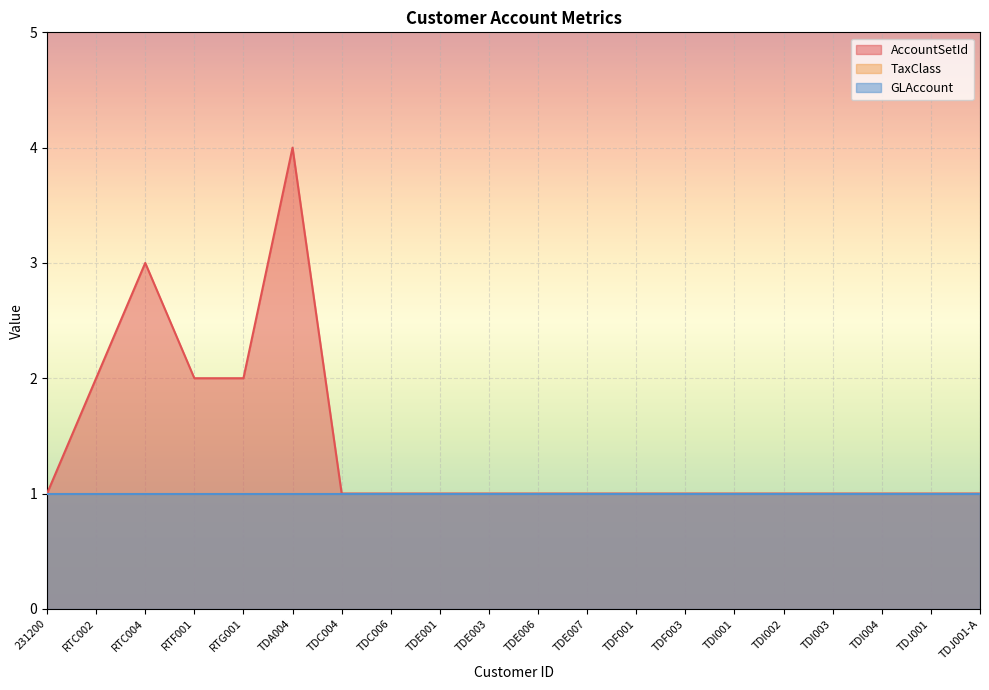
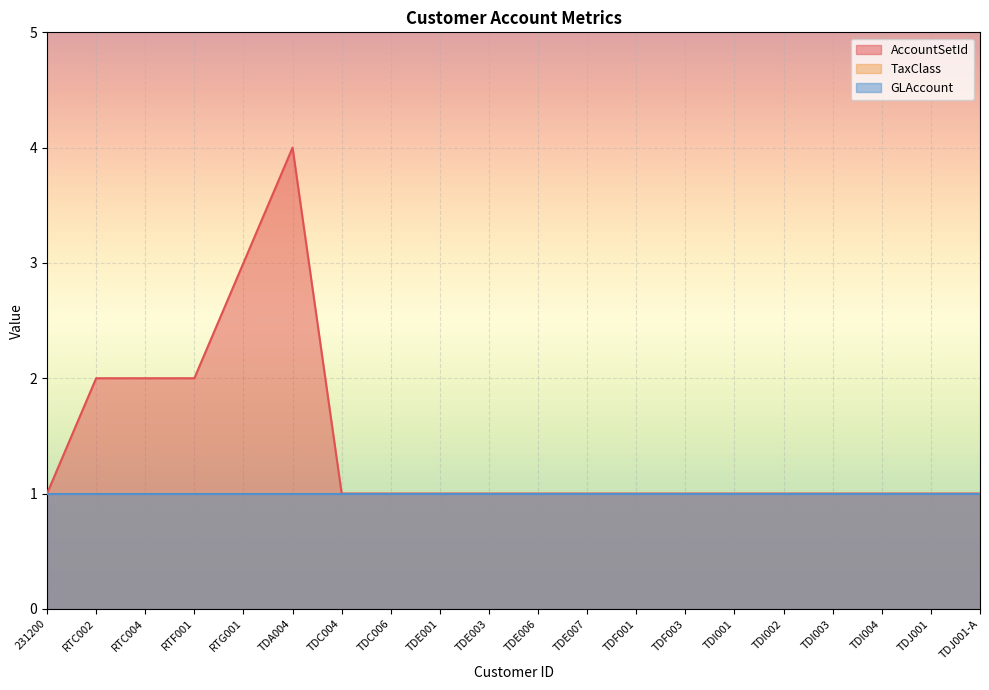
  {
    "AccountSetId": {
      "RTC002": 2,
-     "RTC004": 3,
+     "RTC004": 2,
      "RTF001": 2,
-     "RTG001": 2,
+     "RTG001": 3,
      "TDA004": 4
    },
    "GLAccount": {
      "RTC002": 1,
      "RTC004": 1,
      "RTF001": 1,
      "RTG001": 1,
      "TDA004": 1
    }
  }
